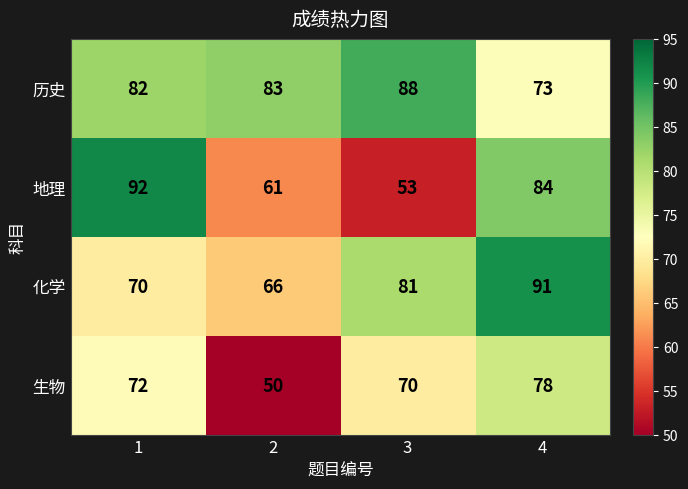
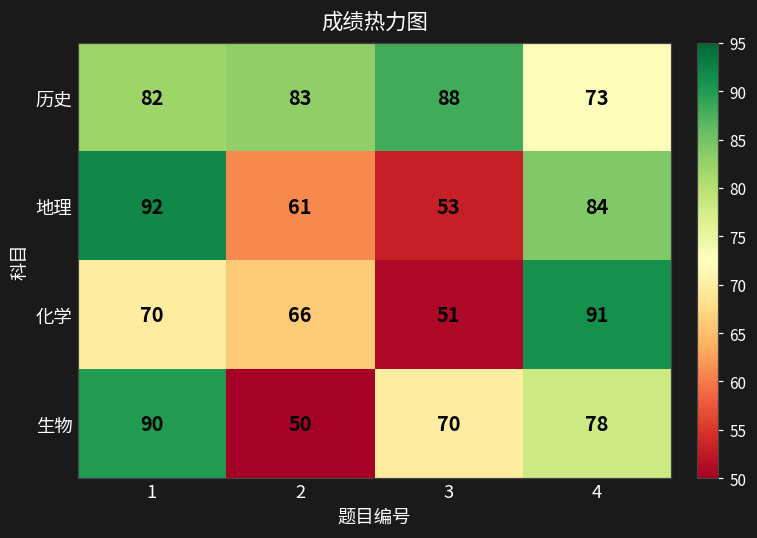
  {
    "历史": {
      "1": 82,
      "2": 83,
      "3": 88,
      "4": 73
    },
    "地理": {
      "1": 92,
      "2": 61,
      "3": 53,
      "4": 84
    },
    "化学": {
      "1": 70,
      "2": 66,
-     "3": 81,
+     "3": 51,
      "4": 91
    },
    "生物": {
-     "1": 72,
+     "1": 90,
      "2": 50,
      "3": 70,
      "4": 78
    }
  }
